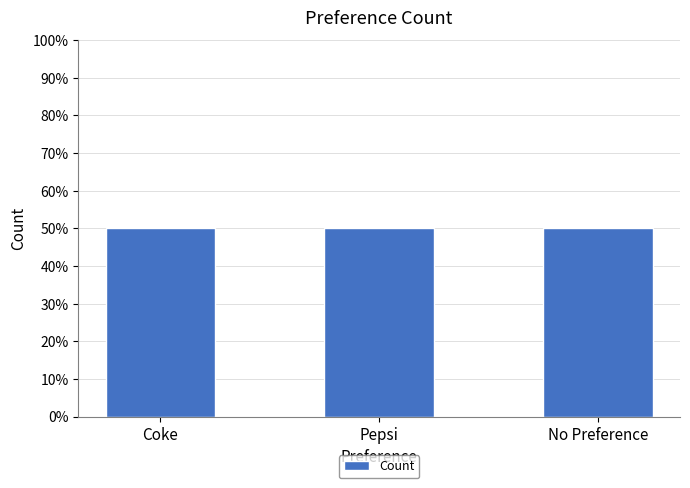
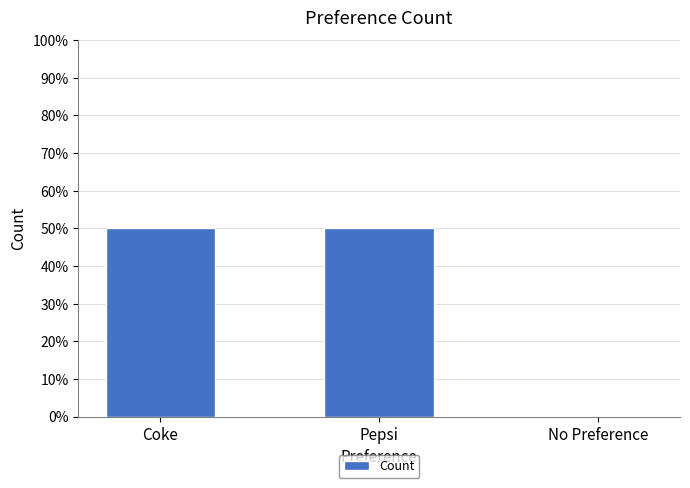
  {
    "Coke": "50%",
    "Pepsi": "50%",
-   "No Preference": "50%"
+   "No Preference": "0%"
  }
